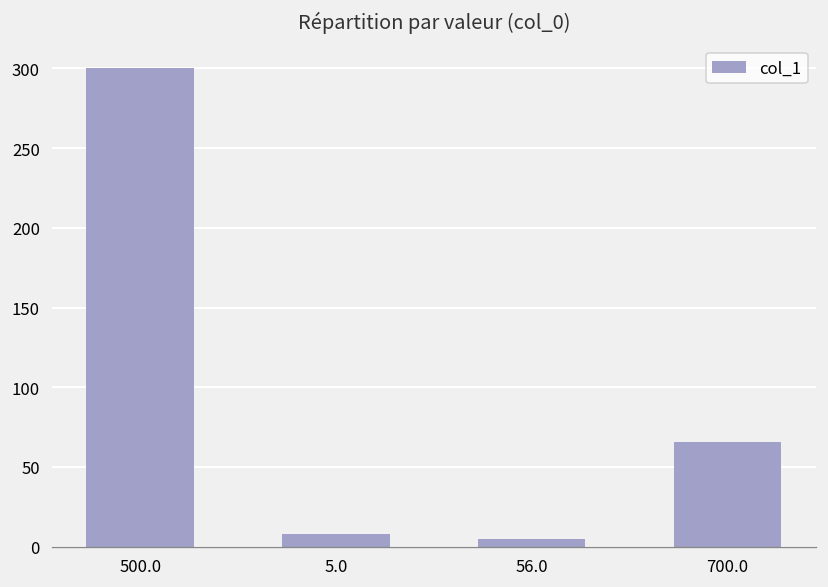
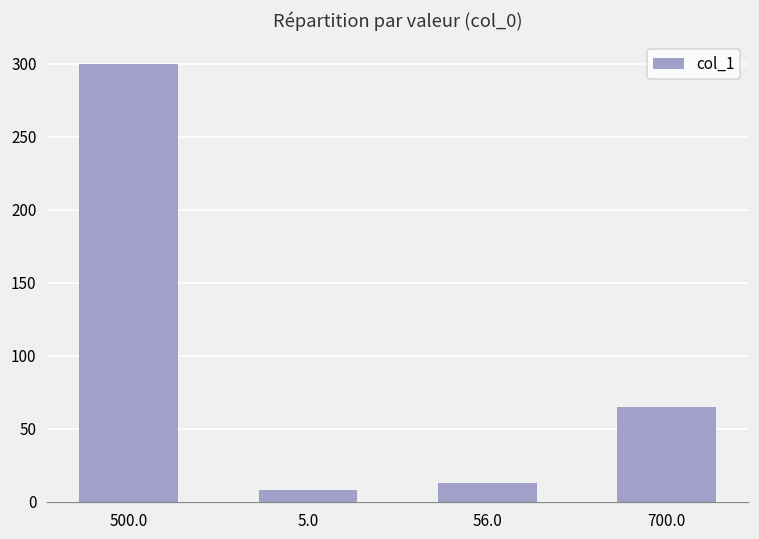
  {
    "500.0": 300,
    "5.0": 8,
-   "56.0": 5,
+   "56.0": 13,
    "700.0": 65
  }
